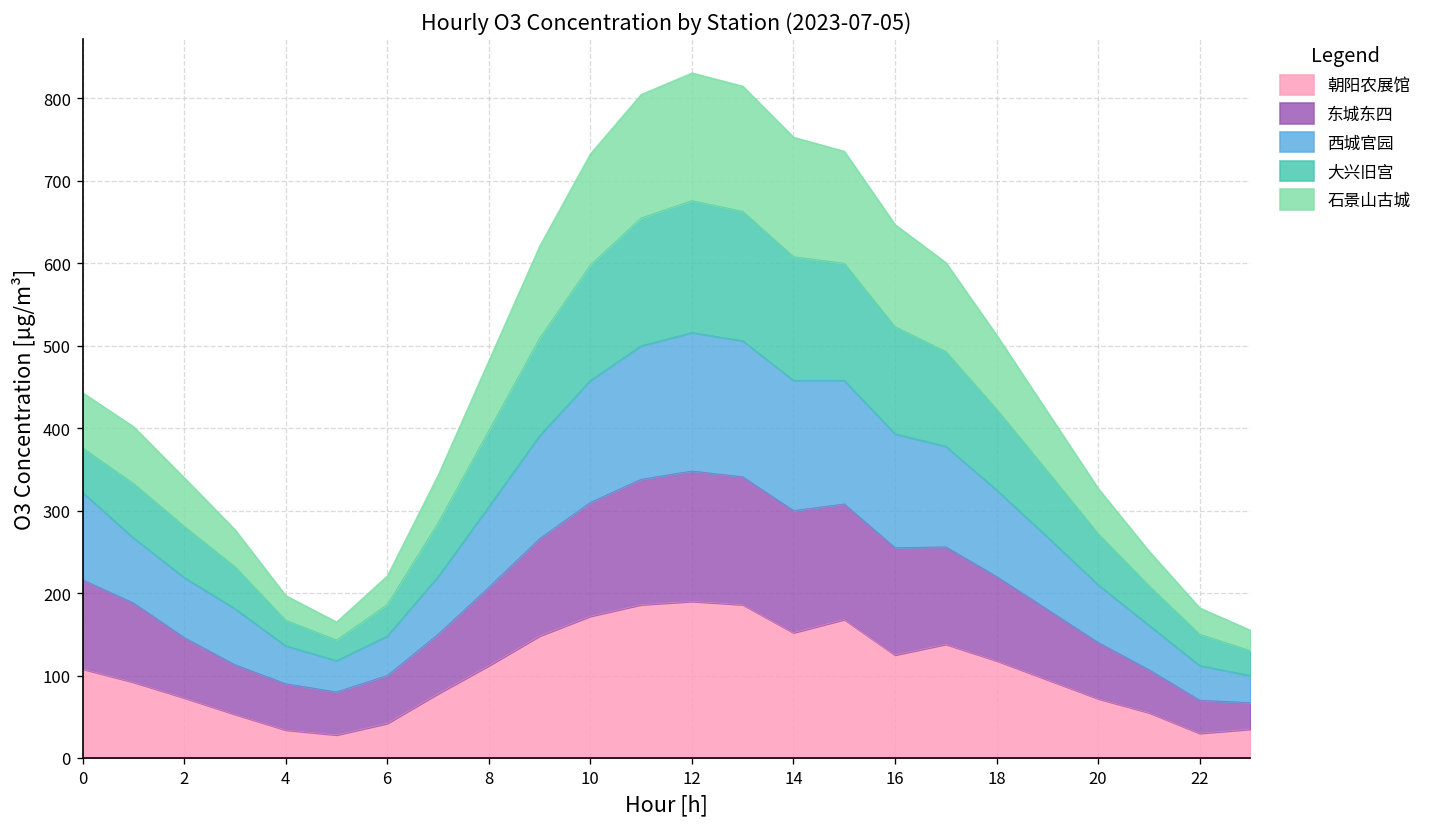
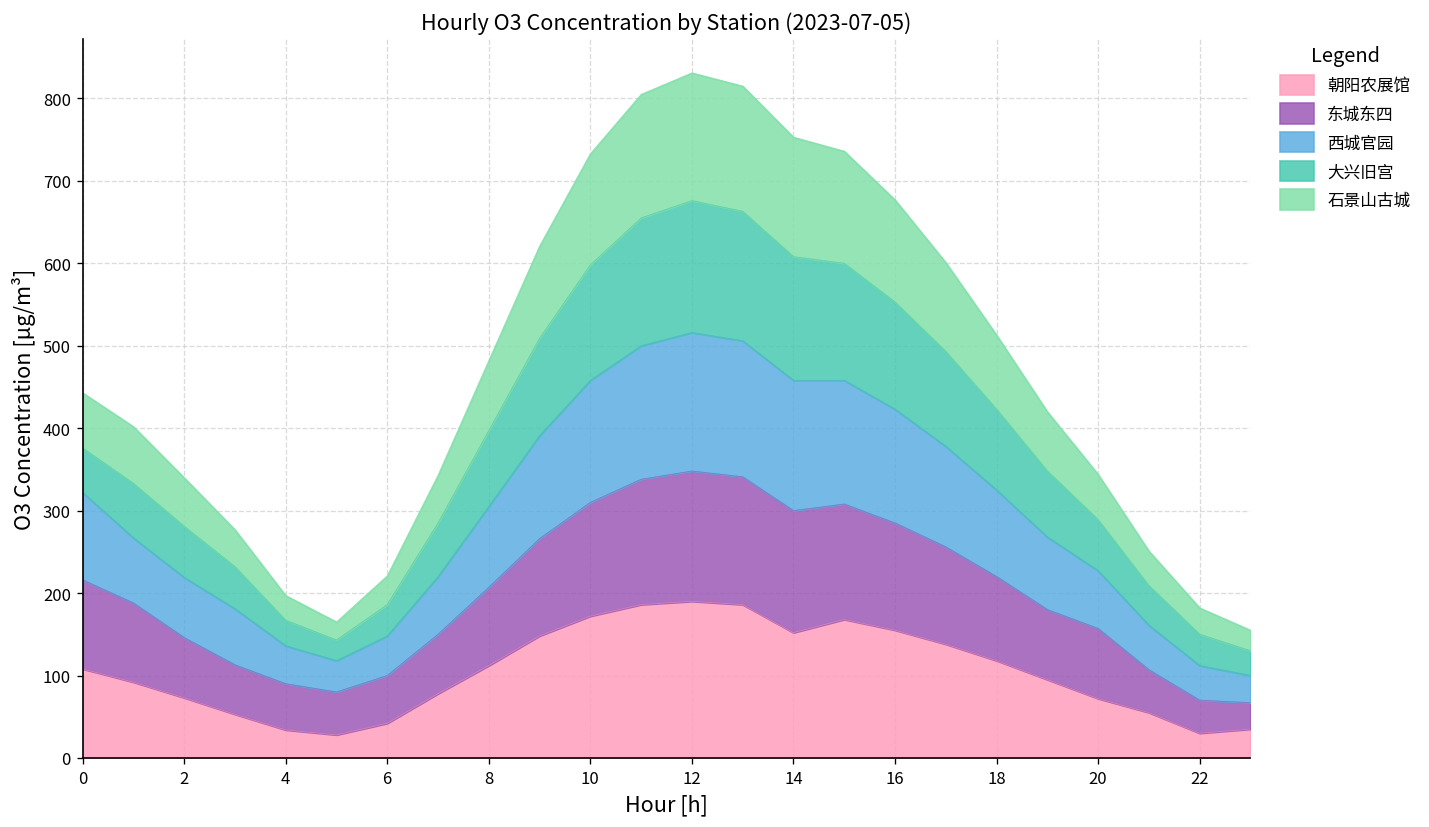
  {
    "朝阳农展馆": {
      "0": 110,
      "2": 70,
      "4": 30,
      "6": 40,
      "8": 110,
      "10": 170,
      "12": 190,
      "14": 150,
-     "16": 130,
+     "16": 160,
      "18": 120,
      "20": 70,
      "22": 30
    },
    "东城东四": {
      "0": 110,
      "2": 70,
      "4": 60,
      "6": 60,
      "8": 100,
      "10": 140,
      "12": 160,
      "14": 150,
      "16": 130,
      "18": 100,
-     "20": 70,
+     "20": 90,
      "22": 40
    },
    "西城官园": {
      "0": 110,
      "2": 70,
      "4": 50,
      "6": 50,
      "8": 100,
      "10": 150,
      "12": 170,
      "14": 160,
      "16": 140,
      "18": 110,
      "20": 70,
      "22": 40
    },
    "大兴旧宫": {
      "0": 50,
      "2": 60,
      "4": 30,
      "6": 40,
      "8": 90,
      "10": 140,
      "12": 160,
      "14": 150,
      "16": 130,
      "18": 100,
      "20": 60,
      "22": 40
    },
    "石景山古城": {
      "0": 70,
      "2": 60,
      "4": 30,
      "6": 40,
      "8": 90,
      "10": 140,
      "12": 160,
      "14": 150,
      "16": 120,
      "18": 90,
      "20": 60,
      "22": 30
    }
  }
